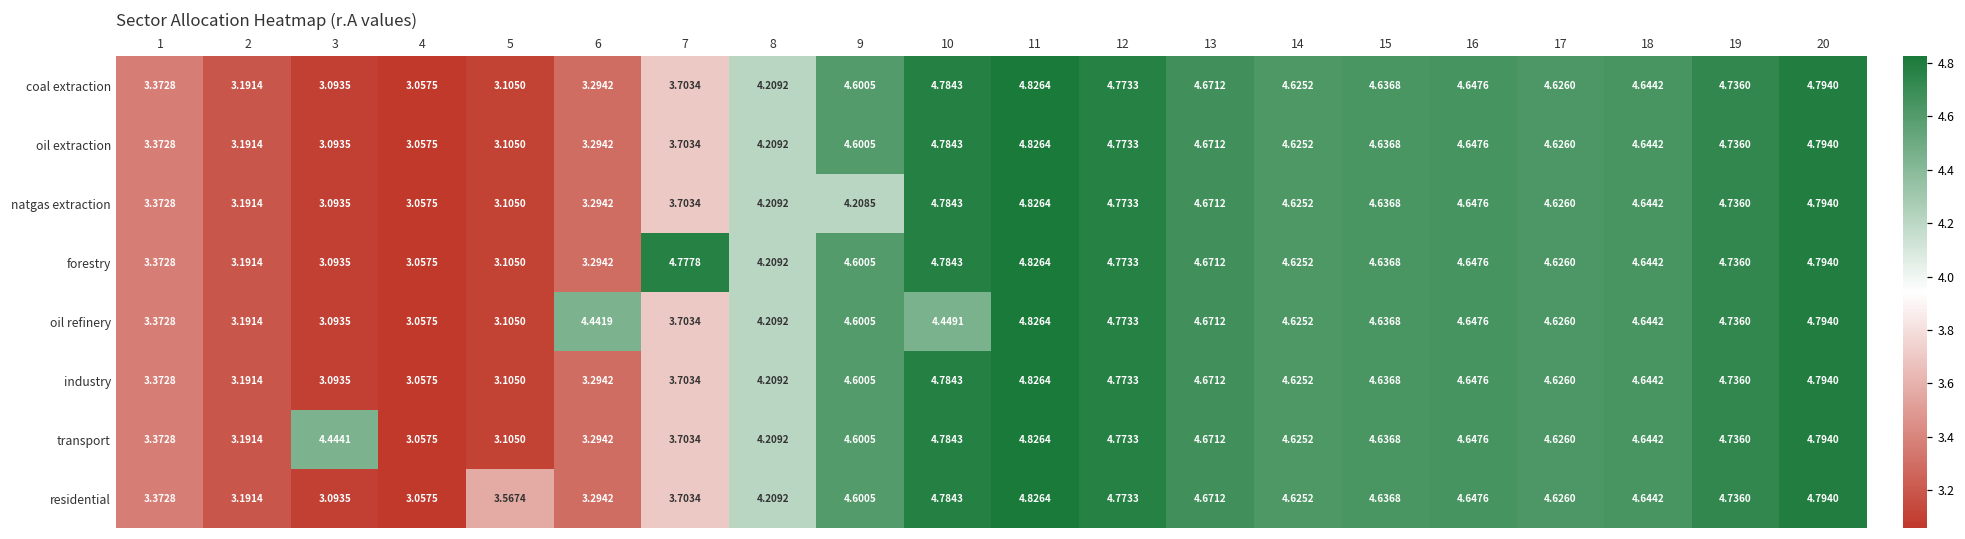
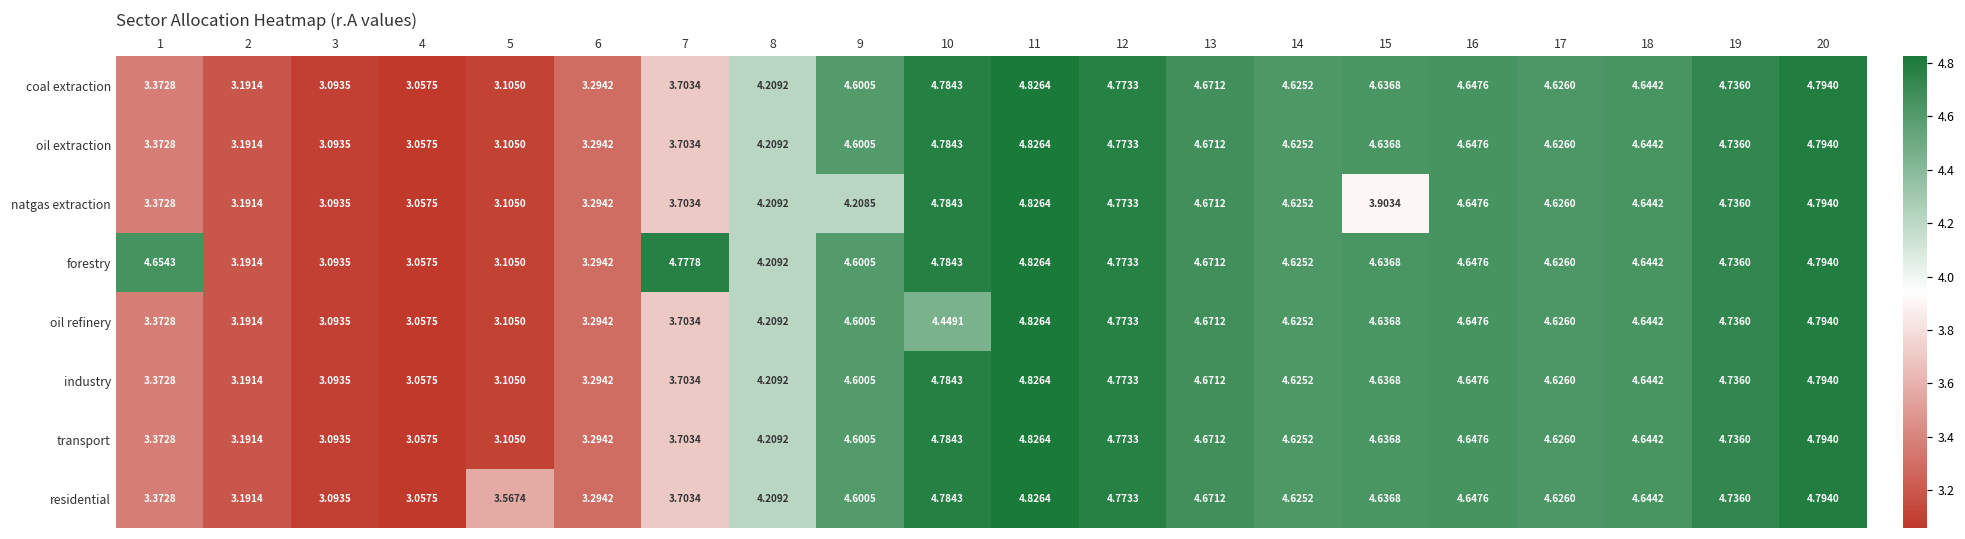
  {
    "coal extraction": {
      "1": 3.3728,
      "2": 3.1914,
      "3": 3.0935,
      "4": 3.0575,
      "5": 3.1050,
      "6": 3.2942,
      "7": 3.7034,
      "8": 4.2092,
      "9": 4.6005,
      "10": 4.7843,
      "11": 4.8264,
      "12": 4.7733,
      "13": 4.6712,
      "14": 4.6252,
      "15": 4.6368,
      "16": 4.6476,
      "17": 4.6260,
      "18": 4.6442,
      "19": 4.7360,
      "20": 4.7940
    },
    "oil extraction": {
      "1": 3.3728,
      "2": 3.1914,
      "3": 3.0935,
      "4": 3.0575,
      "5": 3.1050,
      "6": 3.2942,
      "7": 3.7034,
      "8": 4.2092,
      "9": 4.6005,
      "10": 4.7843,
      "11": 4.8264,
      "12": 4.7733,
      "13": 4.6712,
      "14": 4.6252,
      "15": 4.6368,
      "16": 4.6476,
      "17": 4.6260,
      "18": 4.6442,
      "19": 4.7360,
      "20": 4.7940
    },
    "natgas extraction": {
      "1": 3.3728,
      "2": 3.1914,
      "3": 3.0935,
      "4": 3.0575,
      "5": 3.1050,
      "6": 3.2942,
      "7": 3.7034,
      "8": 4.2092,
      "9": 4.2085,
      "10": 4.7843,
      "11": 4.8264,
      "12": 4.7733,
      "13": 4.6712,
      "14": 4.6252,
-     "15": 4.6368,
+     "15": 3.9034,
      "16": 4.6476,
      "17": 4.6260,
      "18": 4.6442,
      "19": 4.7360,
      "20": 4.7940
    },
    "forestry": {
-     "1": 3.3728,
+     "1": 4.6543,
      "2": 3.1914,
      "3": 3.0935,
      "4": 3.0575,
      "5": 3.1050,
      "6": 3.2942,
      "7": 4.7778,
      "8": 4.2092,
      "9": 4.6005,
      "10": 4.7843,
      "11": 4.8264,
      "12": 4.7733,
      "13": 4.6712,
      "14": 4.6252,
      "15": 4.6368,
      "16": 4.6476,
      "17": 4.6260,
      "18": 4.6442,
      "19": 4.7360,
      "20": 4.7940
    },
    "oil refinery": {
      "1": 3.3728,
      "2": 3.1914,
      "3": 3.0935,
      "4": 3.0575,
      "5": 3.1050,
-     "6": 4.4419,
+     "6": 3.2942,
      "7": 3.7034,
      "8": 4.2092,
      "9": 4.6005,
      "10": 4.4491,
      "11": 4.8264,
      "12": 4.7733,
      "13": 4.6712,
      "14": 4.6252,
      "15": 4.6368,
      "16": 4.6476,
      "17": 4.6260,
      "18": 4.6442,
      "19": 4.7360,
      "20": 4.7940
    },
    "industry": {
      "1": 3.3728,
      "2": 3.1914,
      "3": 3.0935,
      "4": 3.0575,
      "5": 3.1050,
      "6": 3.2942,
      "7": 3.7034,
      "8": 4.2092,
      "9": 4.6005,
      "10": 4.7843,
      "11": 4.8264,
      "12": 4.7733,
      "13": 4.6712,
      "14": 4.6252,
      "15": 4.6368,
      "16": 4.6476,
      "17": 4.6260,
      "18": 4.6442,
      "19": 4.7360,
      "20": 4.7940
    },
    "transport": {
      "1": 3.3728,
      "2": 3.1914,
-     "3": 4.4441,
+     "3": 3.0935,
      "4": 3.0575,
      "5": 3.1050,
      "6": 3.2942,
      "7": 3.7034,
      "8": 4.2092,
      "9": 4.6005,
      "10": 4.7843,
      "11": 4.8264,
      "12": 4.7733,
      "13": 4.6712,
      "14": 4.6252,
      "15": 4.6368,
      "16": 4.6476,
      "17": 4.6260,
      "18": 4.6442,
      "19": 4.7360,
      "20": 4.7940
    },
    "residential": {
      "1": 3.3728,
      "2": 3.1914,
      "3": 3.0935,
      "4": 3.0575,
      "5": 3.5674,
      "6": 3.2942,
      "7": 3.7034,
      "8": 4.2092,
      "9": 4.6005,
      "10": 4.7843,
      "11": 4.8264,
      "12": 4.7733,
      "13": 4.6712,
      "14": 4.6252,
      "15": 4.6368,
      "16": 4.6476,
      "17": 4.6260,
      "18": 4.6442,
      "19": 4.7360,
      "20": 4.7940
    }
  }
